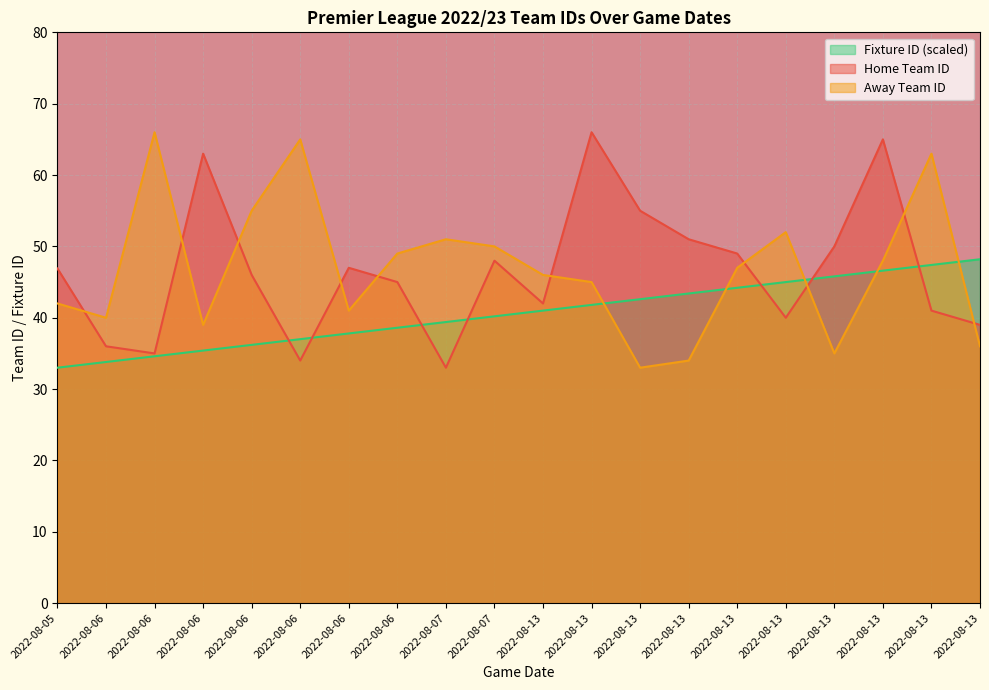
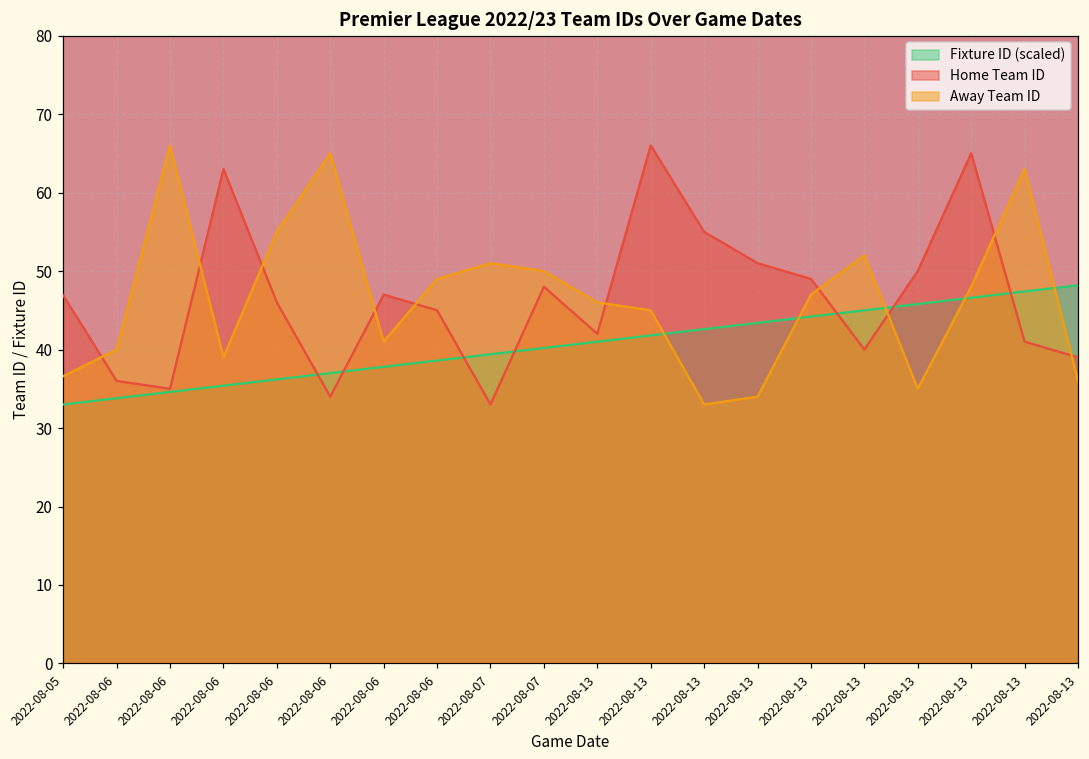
  {
    "Fixture ID (scaled)": {
      "2022-08-05": 33
    },
    "Home Team ID": {
      "2022-08-05": 47
    },
    "Away Team ID": {
-     "2022-08-05": 42
+     "2022-08-05": 37
    }
  }
